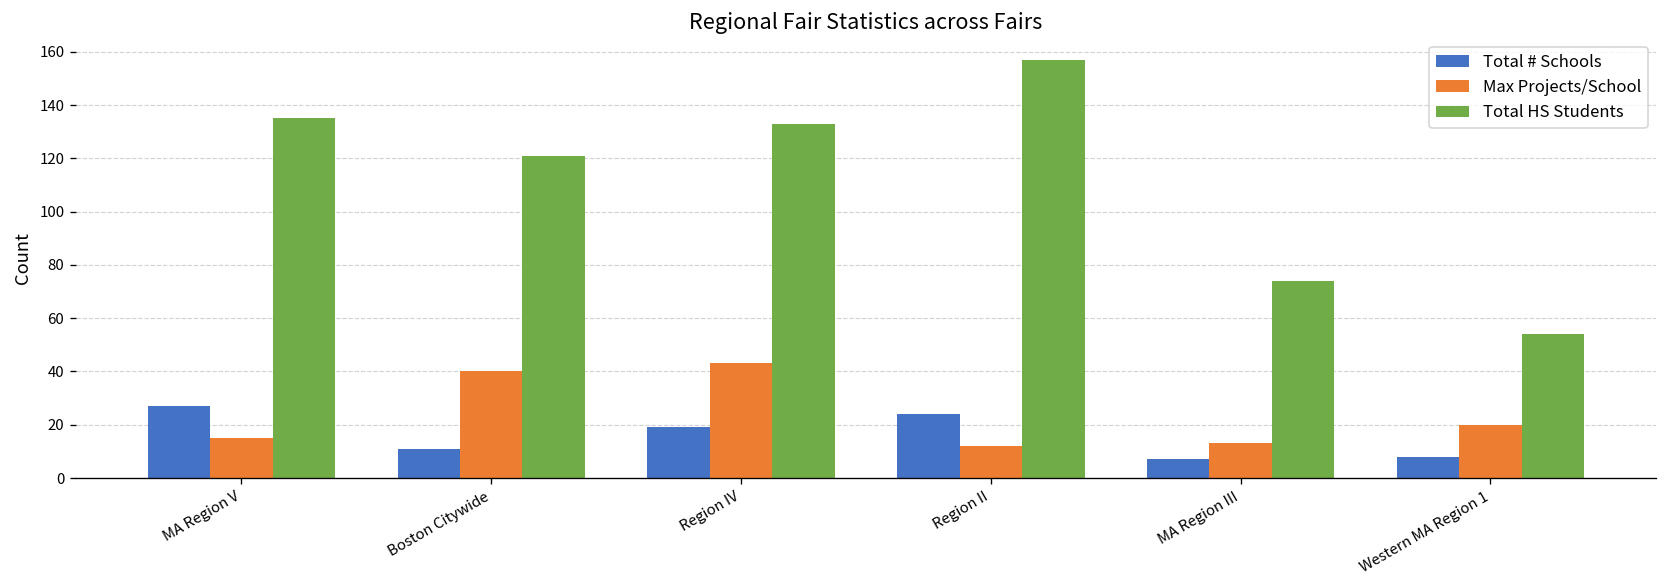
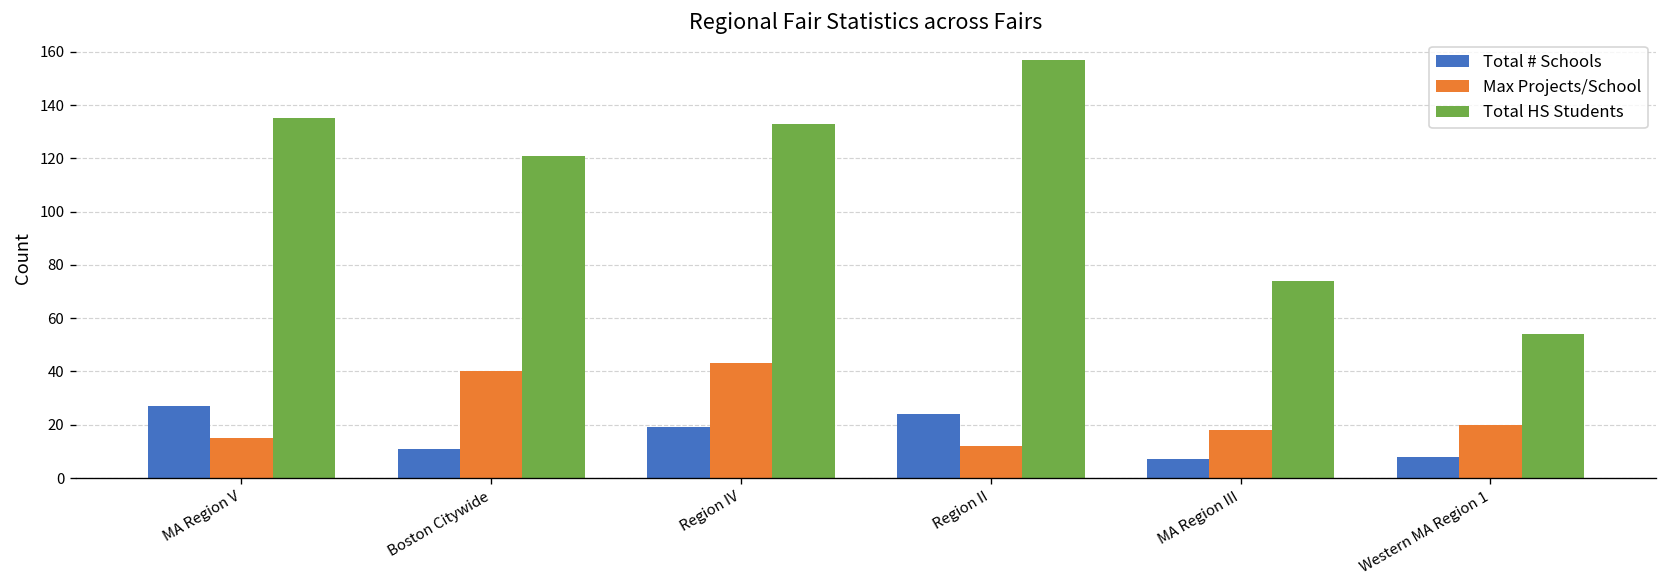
  {
    "Total # Schools": {
      "MA Region V": 27,
      "Boston Citywide": 11,
      "Region IV": 19,
      "Region II": 24,
      "MA Region III": 7,
      "Western MA Region 1": 8
    },
    "Max Projects/School": {
      "MA Region V": 15,
      "Boston Citywide": 40,
      "Region IV": 43,
      "Region II": 12,
-     "MA Region III": 13,
+     "MA Region III": 18,
      "Western MA Region 1": 20
    },
    "Total HS Students": {
      "MA Region V": 135,
      "Boston Citywide": 121,
      "Region IV": 133,
      "Region II": 157,
      "MA Region III": 74,
      "Western MA Region 1": 54
    }
  }
